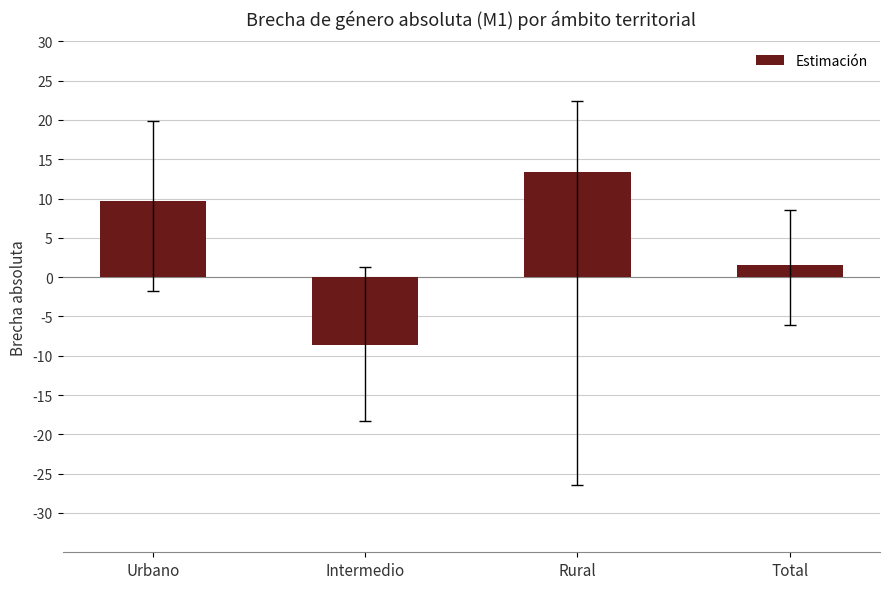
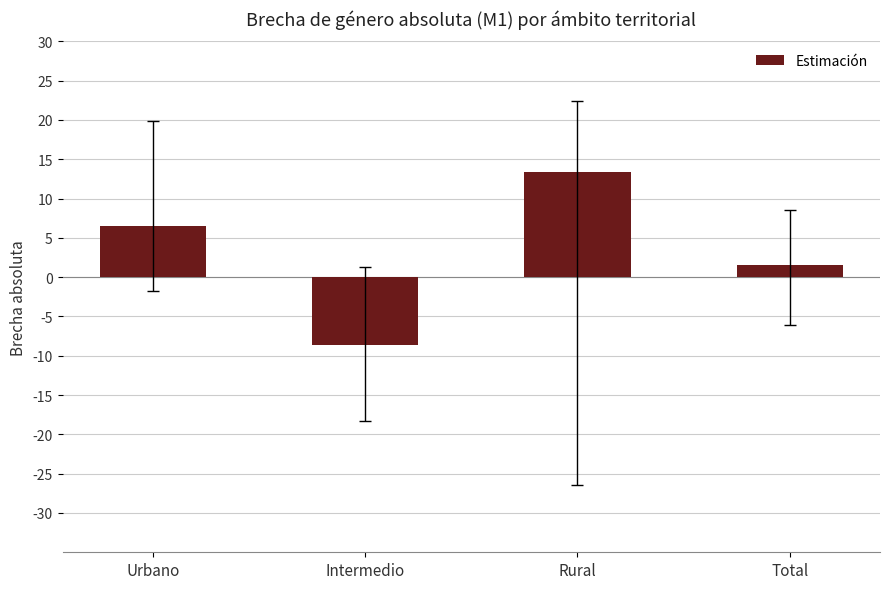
  {
    "Estimación": {
-     "Urbano": 10,
+     "Urbano": 6,
      "Intermedio": -9,
      "Rural": 13,
      "Total": 2
    }
  }
